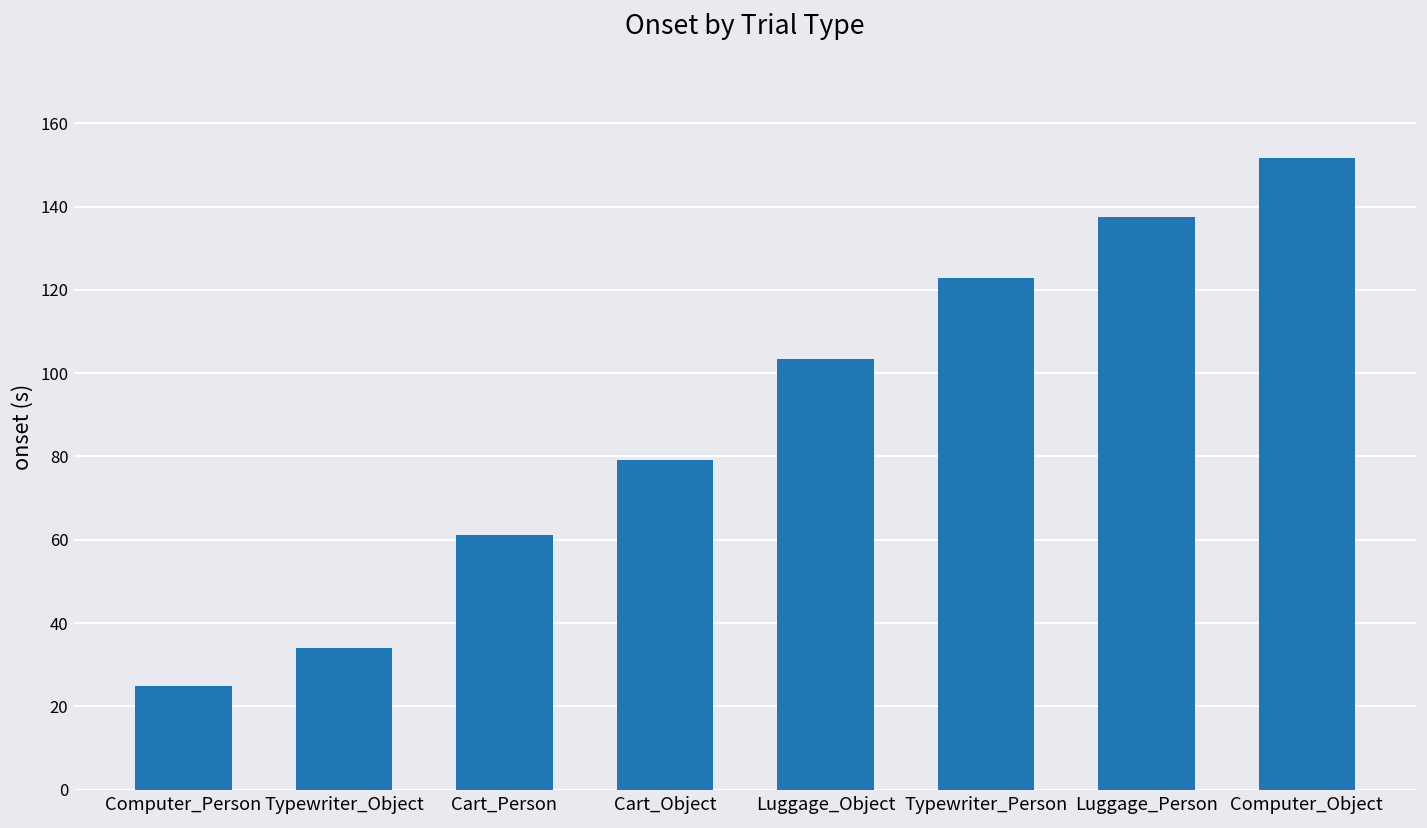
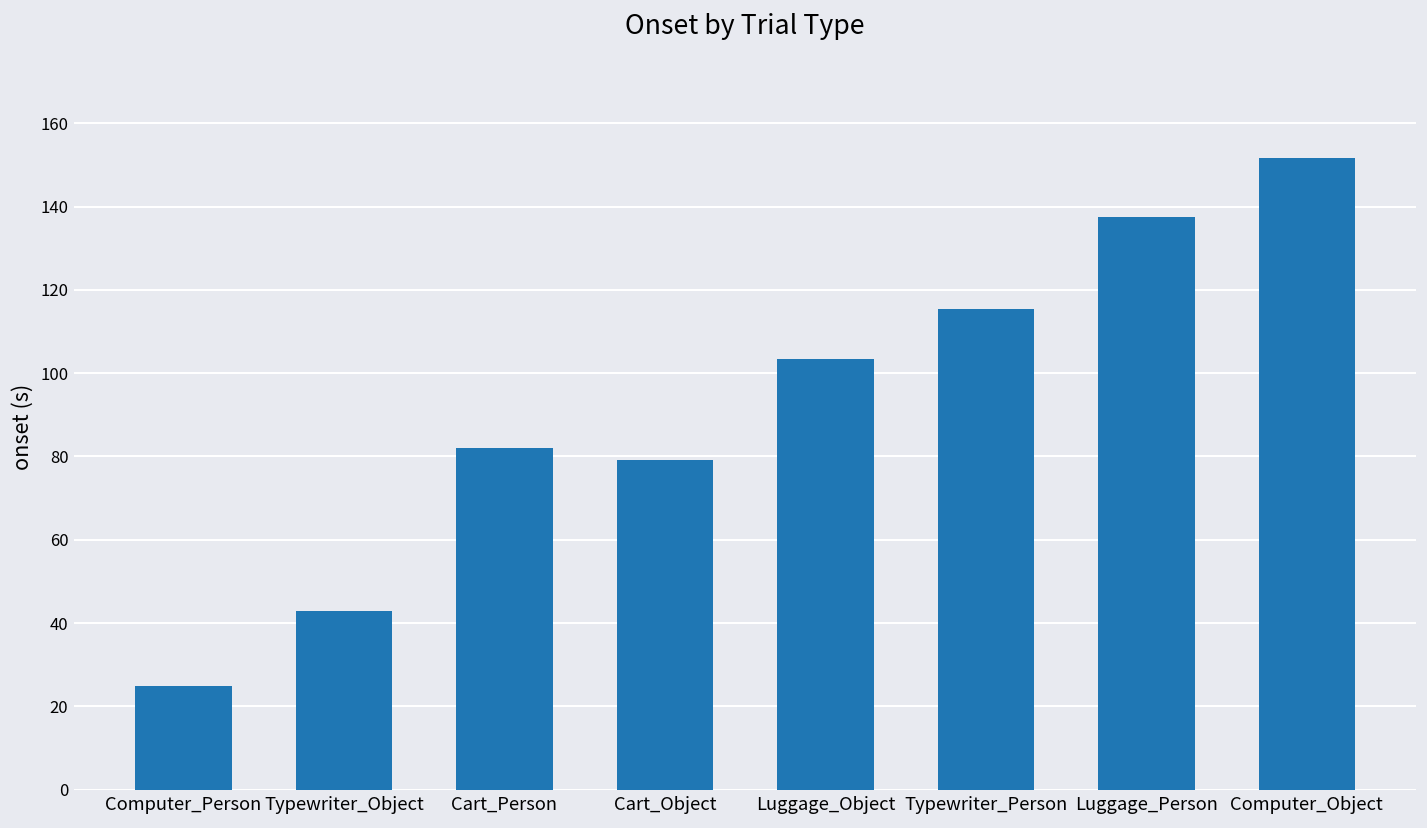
  {
    "Computer_Person": 25,
-   "Typewriter_Object": 34,
-   "Cart_Person": 61,
+   "Typewriter_Object": 43,
+   "Cart_Person": 82,
    "Cart_Object": 79,
    "Luggage_Object": 103,
-   "Typewriter_Person": 123,
+   "Typewriter_Person": 115,
    "Luggage_Person": 138,
    "Computer_Object": 152
  }
